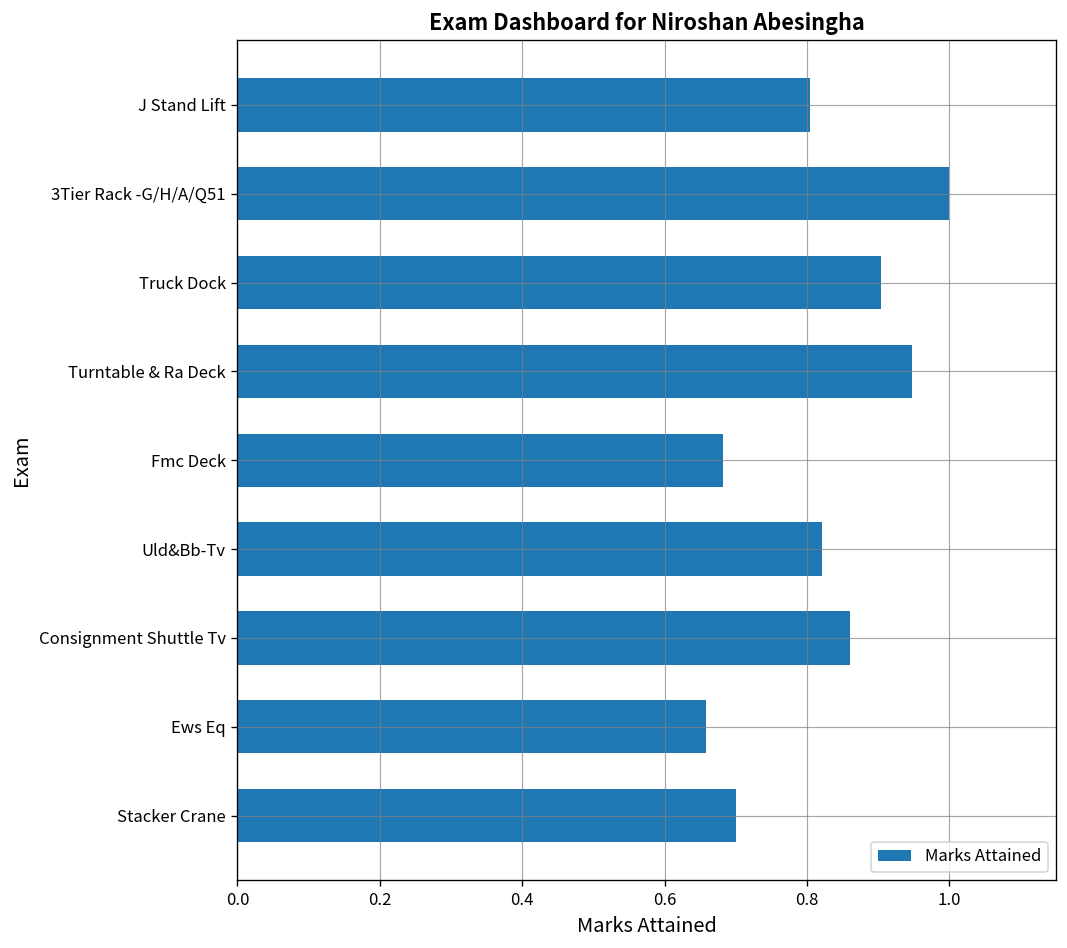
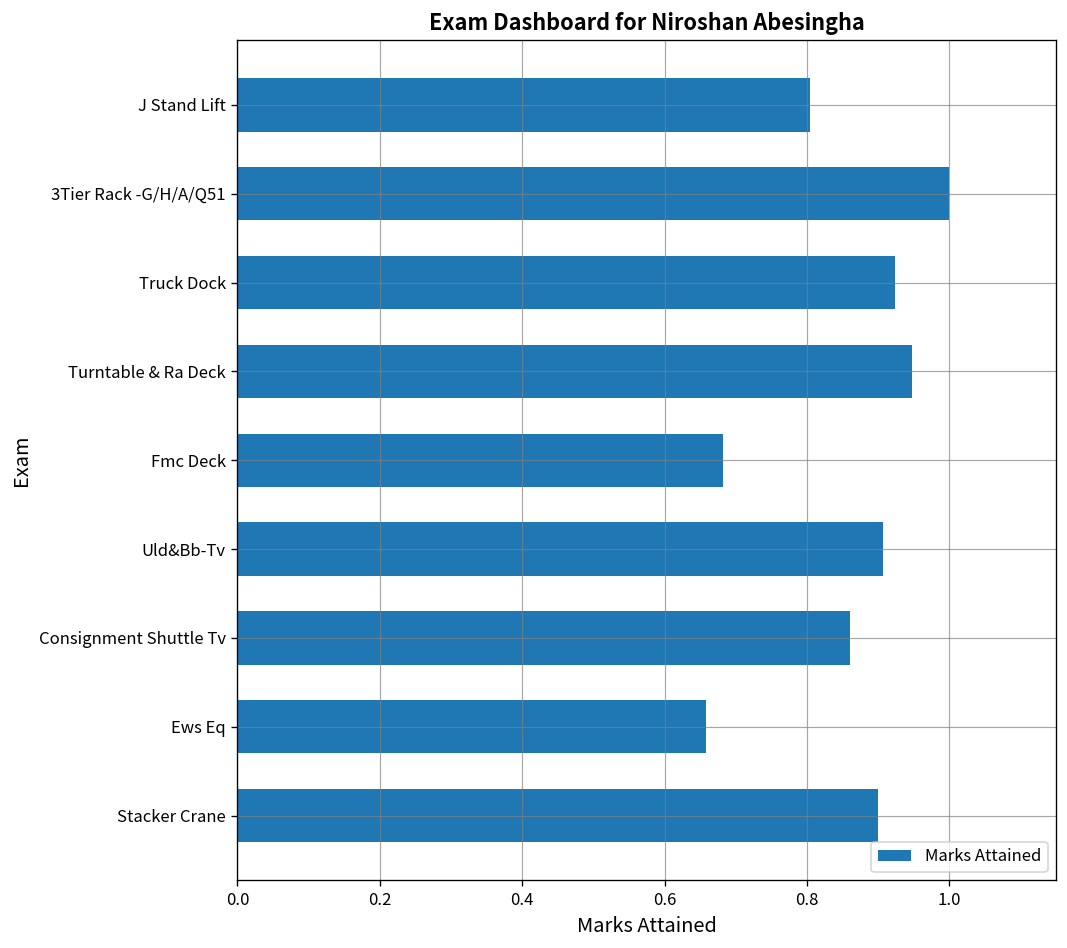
  {
    "J Stand Lift": 0.80,
    "3Tier Rack -G/H/A/Q51": 1.00,
-   "Truck Dock": 0.90,
+   "Truck Dock": 0.92,
    "Turntable & Ra Deck": 0.95,
    "Fmc Deck": 0.68,
-   "Uld&Bb-Tv": 0.82,
+   "Uld&Bb-Tv": 0.91,
    "Consignment Shuttle Tv": 0.86,
    "Ews Eq": 0.66,
-   "Stacker Crane": 0.7
+   "Stacker Crane": 0.9
  }
